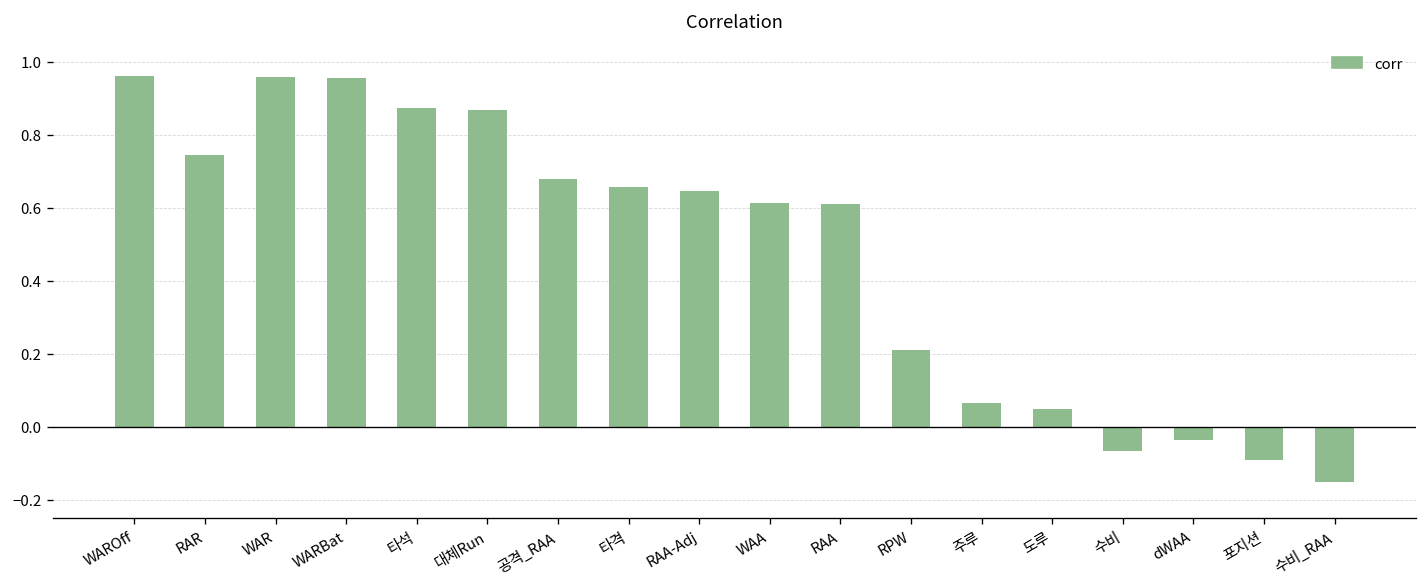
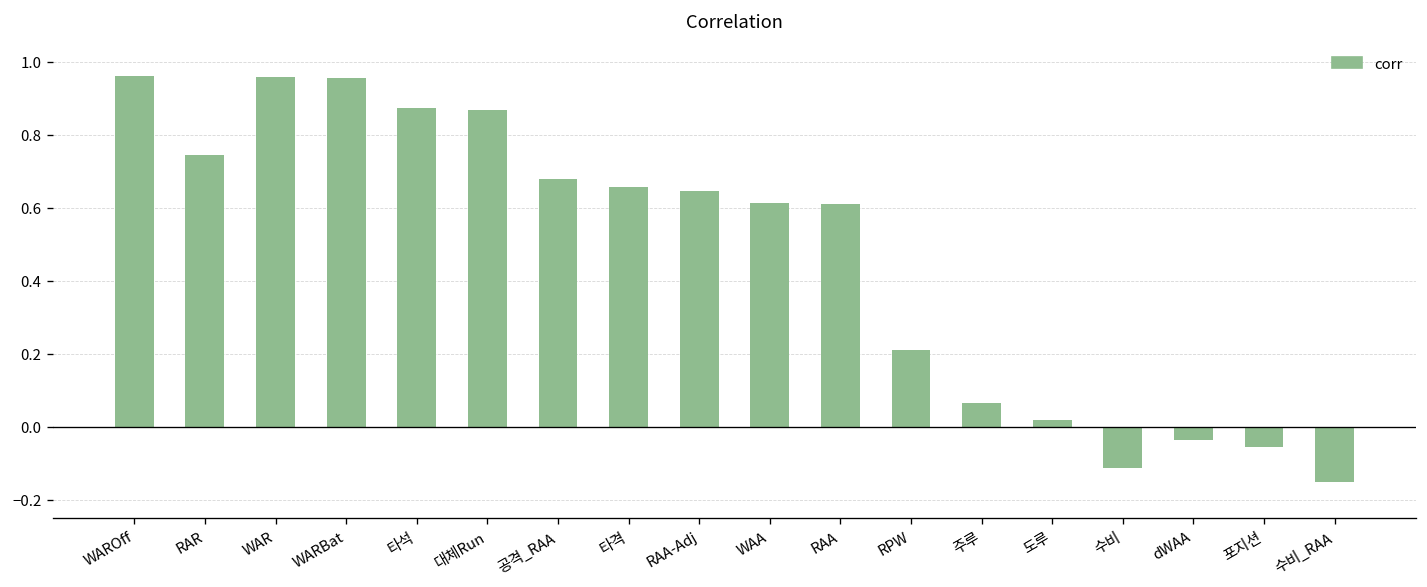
  {
    "WAROff": 0.96,
    "RAR": 0.74,
    "WAR": 0.96,
    "WARBat": 0.96,
    "타석": 0.87,
    "대체Run": 0.87,
    "공격_RAA": 0.68,
    "타격": 0.66,
    "RAA-Adj": 0.64,
    "WAA": 0.61,
    "RAA": 0.61,
    "RPW": 0.21,
    "주루": 0.06,
-   "도루": 0.05,
-   "수비": -0.07,
+   "도루": 0.02,
+   "수비": -0.11,
    "dWAA": -0.04,
-   "포지션": -0.09,
+   "포지션": -0.05,
    "수비_RAA": -0.15
  }
